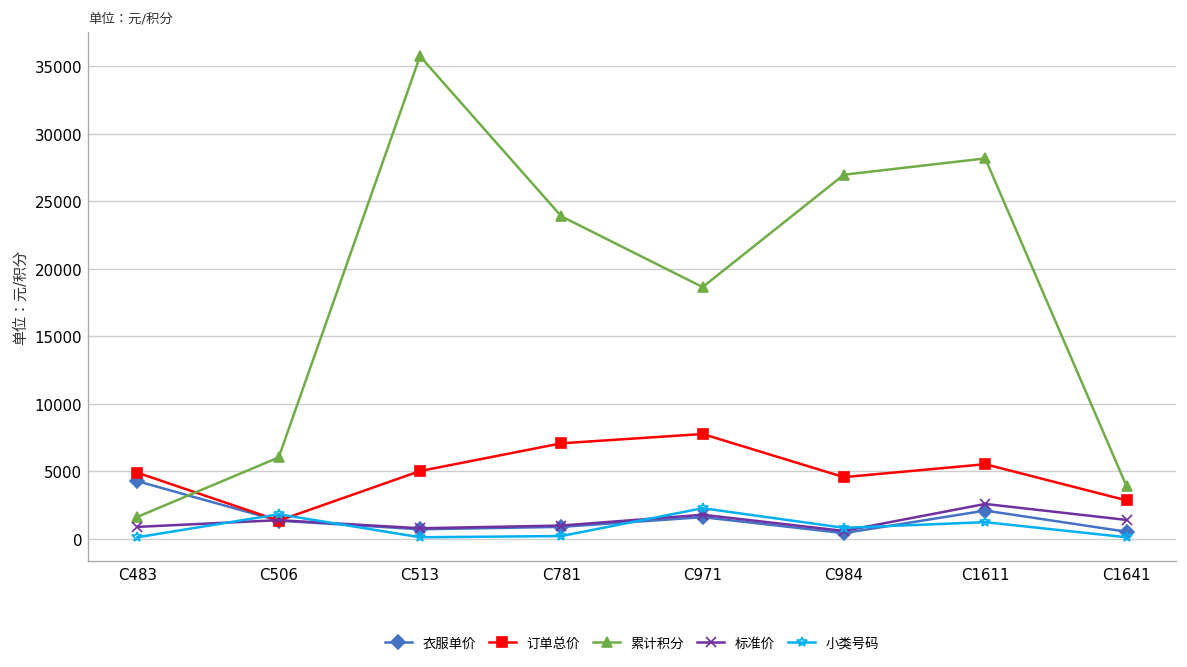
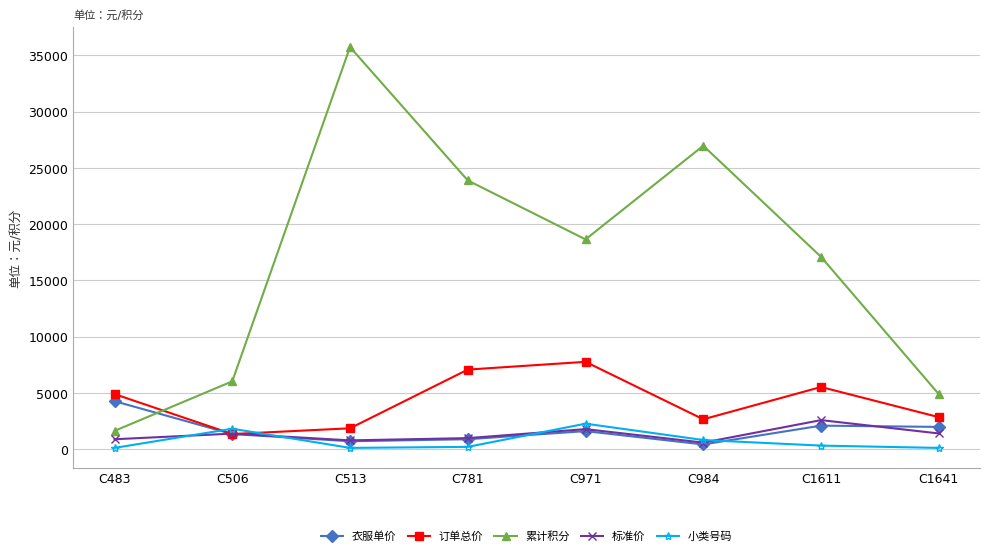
  {
    "衣服单价": {
      "C483": 4300,
      "C1611": 2100,
-     "C1641": 500
+     "C1641": 2000
    },
    "订单总价": {
      "C483": 4900,
-     "C513": 5000,
+     "C513": 1900,
      "C781": 7100,
      "C971": 7800,
-     "C984": 4600,
+     "C984": 2700,
      "C1611": 5500,
      "C1641": 2800
    },
    "累计积分": {
      "C483": 1600,
      "C506": 6000,
      "C513": 35700,
      "C781": 23900,
      "C971": 18600,
      "C984": 27000,
-     "C1611": 28200,
-     "C1641": 3900
+     "C1611": 17100,
+     "C1641": 4900
    },
    "标准价": {
      "C483": 900,
      "C1611": 2600,
      "C1641": 1400
    },
    "小类号码": {
      "C483": 100,
      "C506": 1800,
      "C513": 100,
      "C781": 200,
      "C971": 2300,
      "C984": 800,
-     "C1611": 1200,
+     "C1611": 300,
      "C1641": 100
    }
  }
